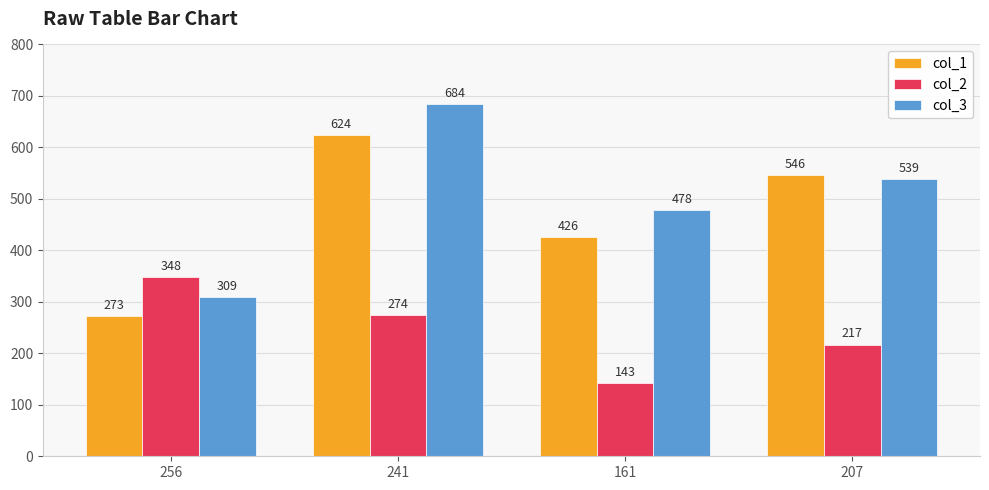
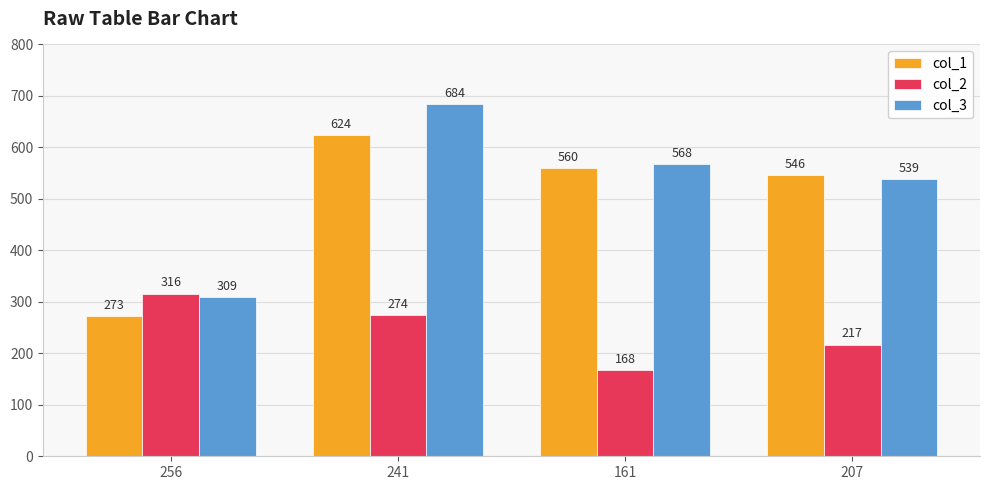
  {
    "col_1": {
      "256": 273,
      "241": 624,
-     "161": 426,
+     "161": 560,
      "207": 546
    },
    "col_2": {
-     "256": 348,
+     "256": 316,
      "241": 274,
-     "161": 143,
+     "161": 168,
      "207": 217
    },
    "col_3": {
      "256": 309,
      "241": 684,
-     "161": 478,
+     "161": 568,
      "207": 539
    }
  }
